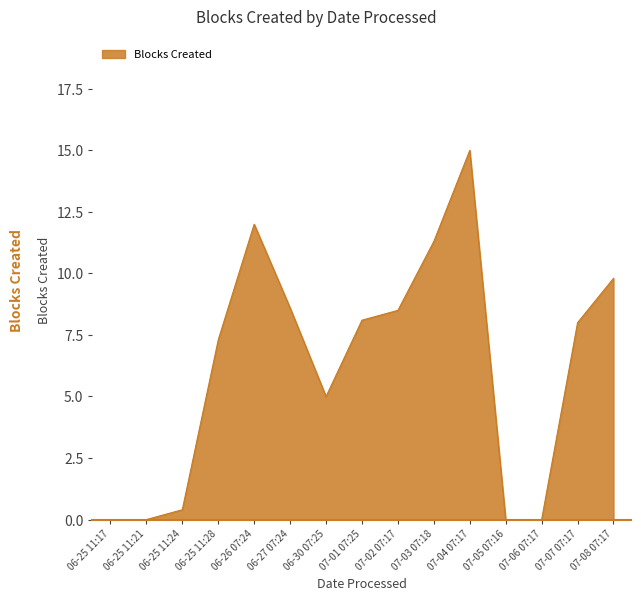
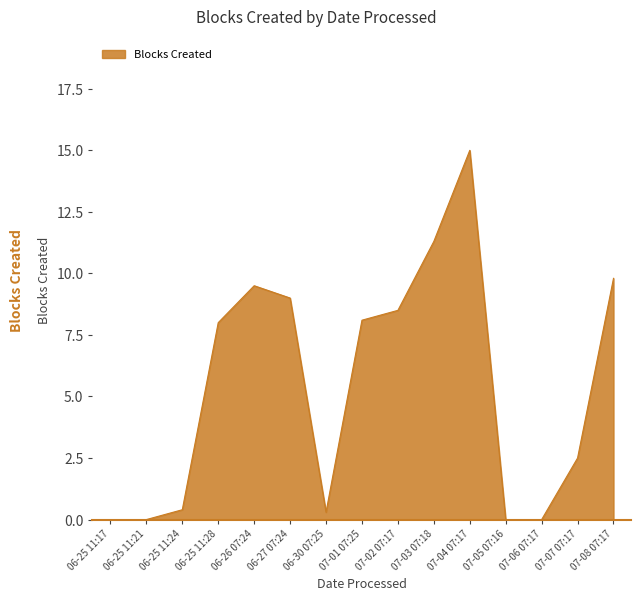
  {
    "06-25 11:17": 0.0,
    "06-25 11:21": 0.0,
    "06-25 11:24": 0.4,
-   "06-25 11:28": 7.3,
-   "06-26 07:24": 12.0,
-   "06-27 07:24": 8.6,
-   "06-30 07:25": 5.0,
+   "06-25 11:28": 8.0,
+   "06-26 07:24": 9.5,
+   "06-27 07:24": 9.0,
+   "06-30 07:25": 0.3,
    "07-01 07:25": 8.1,
    "07-02 07:17": 8.5,
    "07-03 07:18": 11.3,
    "07-04 07:17": 15.0,
    "07-05 07:16": 0.0,
    "07-06 07:17": 0.0,
-   "07-07 07:17": 8.0,
+   "07-07 07:17": 2.5,
    "07-08 07:17": 9.8
  }
